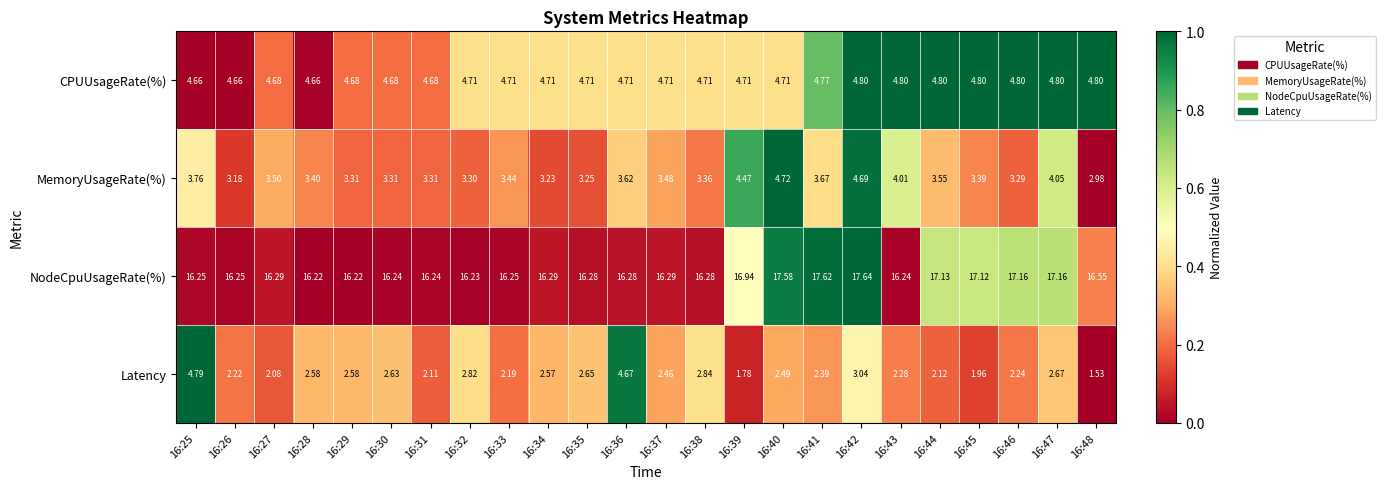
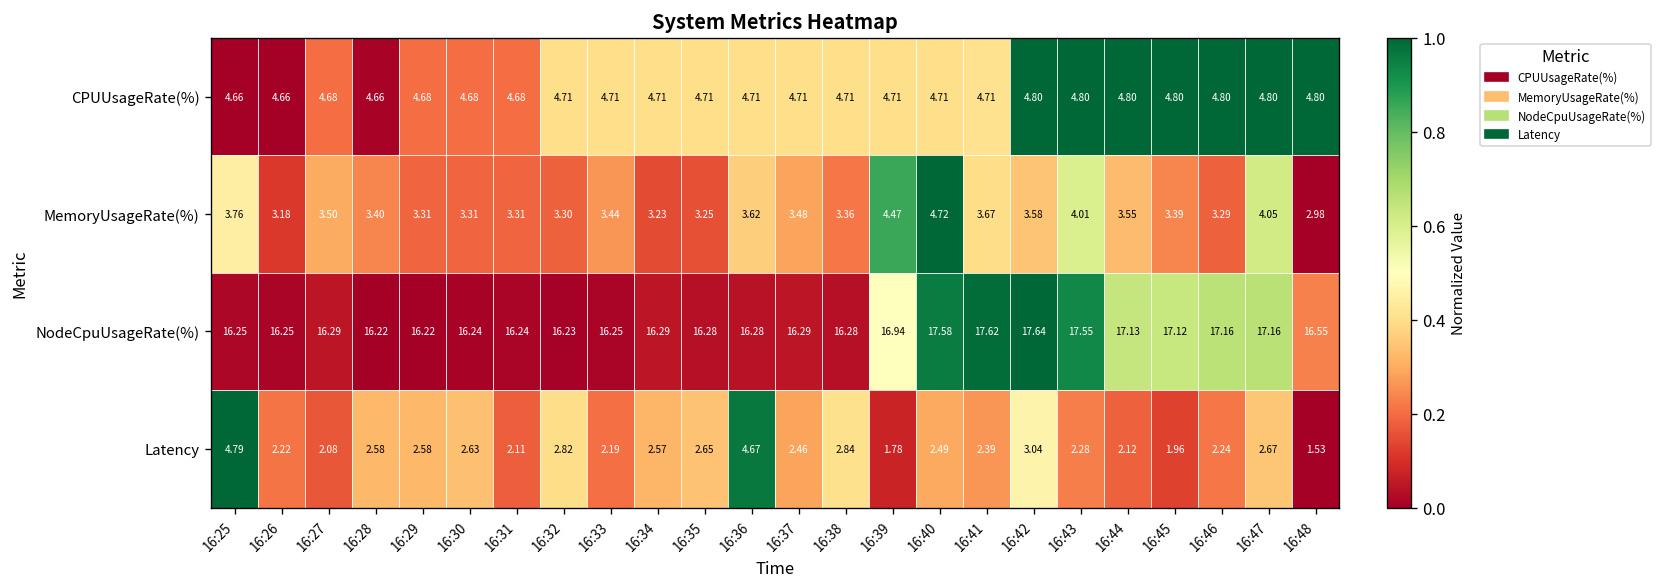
  {
    "CPUUsageRate(%)": {
      "16:25": 4.66,
      "16:26": 4.66,
      "16:27": 4.68,
      "16:28": 4.66,
      "16:29": 4.68,
      "16:30": 4.68,
      "16:31": 4.68,
      "16:32": 4.71,
      "16:33": 4.71,
      "16:34": 4.71,
      "16:35": 4.71,
      "16:36": 4.71,
      "16:37": 4.71,
      "16:38": 4.71,
      "16:39": 4.71,
      "16:40": 4.71,
-     "16:41": 4.77,
+     "16:41": 4.71,
      "16:42": 4.80,
      "16:43": 4.80,
      "16:44": 4.80,
      "16:45": 4.80,
      "16:46": 4.80,
      "16:47": 4.80,
      "16:48": 4.80
    },
    "MemoryUsageRate(%)": {
      "16:25": 3.76,
      "16:26": 3.18,
      "16:27": 3.50,
      "16:28": 3.40,
      "16:29": 3.31,
      "16:30": 3.31,
      "16:31": 3.31,
      "16:32": 3.30,
      "16:33": 3.44,
      "16:34": 3.23,
      "16:35": 3.25,
      "16:36": 3.62,
      "16:37": 3.48,
      "16:38": 3.36,
      "16:39": 4.47,
      "16:40": 4.72,
      "16:41": 3.67,
-     "16:42": 4.69,
+     "16:42": 3.58,
      "16:43": 4.01,
      "16:44": 3.55,
      "16:45": 3.39,
      "16:46": 3.29,
      "16:47": 4.05,
      "16:48": 2.98
    },
    "NodeCpuUsageRate(%)": {
      "16:25": 16.25,
      "16:26": 16.25,
      "16:27": 16.29,
      "16:28": 16.22,
      "16:29": 16.22,
      "16:30": 16.24,
      "16:31": 16.24,
      "16:32": 16.23,
      "16:33": 16.25,
      "16:34": 16.29,
      "16:35": 16.28,
      "16:36": 16.28,
      "16:37": 16.29,
      "16:38": 16.28,
      "16:39": 16.94,
      "16:40": 17.58,
      "16:41": 17.62,
      "16:42": 17.64,
-     "16:43": 16.24,
+     "16:43": 17.55,
      "16:44": 17.13,
      "16:45": 17.12,
      "16:46": 17.16,
      "16:47": 17.16,
      "16:48": 16.55
    },
    "Latency": {
      "16:25": 4.79,
      "16:26": 2.22,
      "16:27": 2.08,
      "16:28": 2.58,
      "16:29": 2.58,
      "16:30": 2.63,
      "16:31": 2.11,
      "16:32": 2.82,
      "16:33": 2.19,
      "16:34": 2.57,
      "16:35": 2.65,
      "16:36": 4.67,
      "16:37": 2.46,
      "16:38": 2.84,
      "16:39": 1.78,
      "16:40": 2.49,
      "16:41": 2.39,
      "16:42": 3.04,
      "16:43": 2.28,
      "16:44": 2.12,
      "16:45": 1.96,
      "16:46": 2.24,
      "16:47": 2.67,
      "16:48": 1.53
    }
  }
